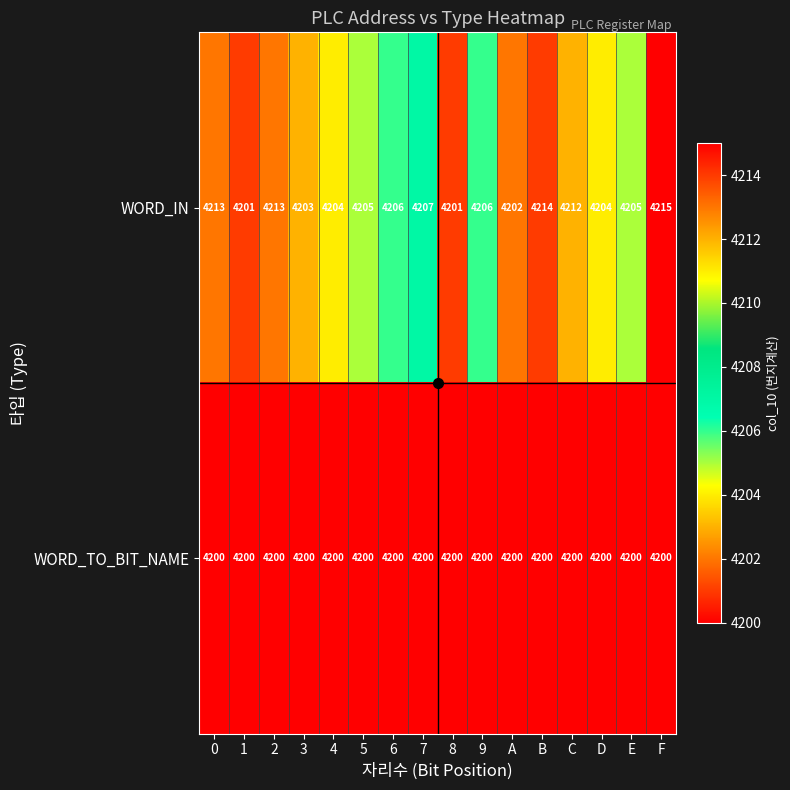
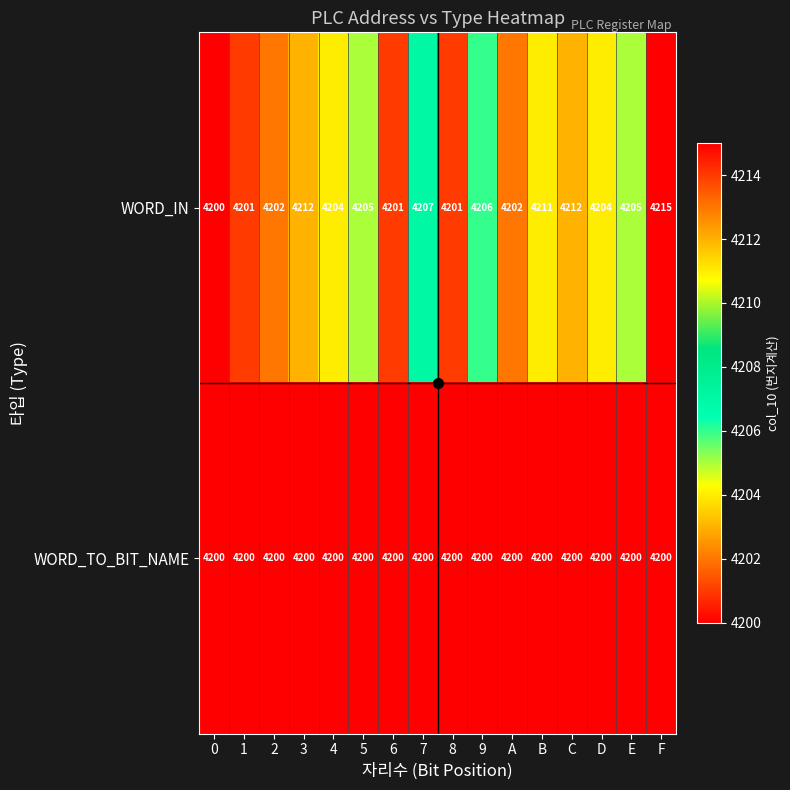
  {
    "WORD_IN": {
-     "0": 4213,
+     "0": 4200,
      "1": 4201,
-     "2": 4213,
-     "3": 4203,
+     "2": 4202,
+     "3": 4212,
      "4": 4204,
      "5": 4205,
-     "6": 4206,
+     "6": 4201,
      "7": 4207,
      "8": 4201,
      "9": 4206,
      "A": 4202,
-     "B": 4214,
+     "B": 4211,
      "C": 4212,
      "D": 4204,
      "E": 4205,
      "F": 4215
    },
    "WORD_TO_BIT_NAME": {
      "0": 4200,
      "1": 4200,
      "2": 4200,
      "3": 4200,
      "4": 4200,
      "5": 4200,
      "6": 4200,
      "7": 4200,
      "8": 4200,
      "9": 4200,
      "A": 4200,
      "B": 4200,
      "C": 4200,
      "D": 4200,
      "E": 4200,
      "F": 4200
    }
  }
